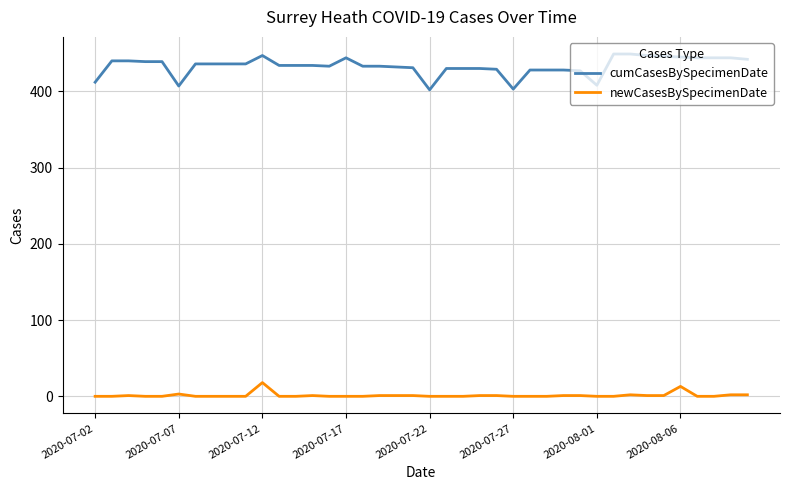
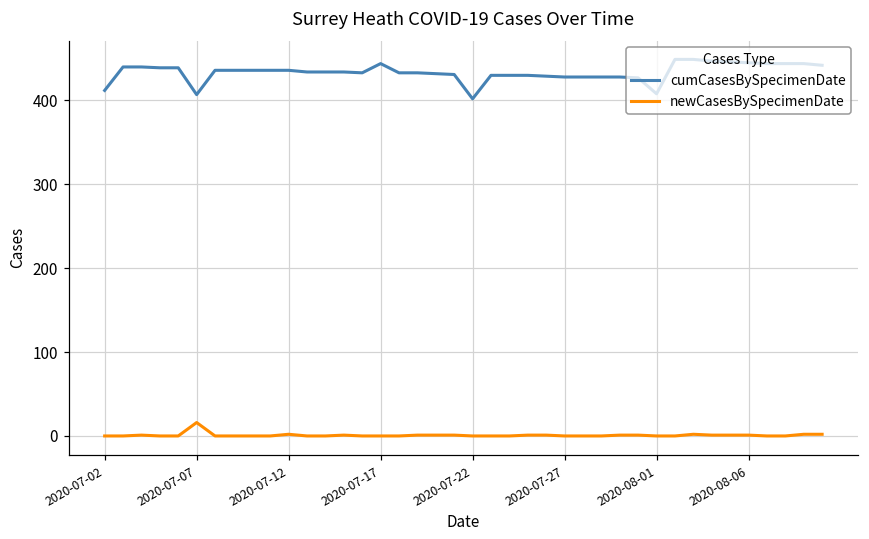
  {
    "cumCasesBySpecimenDate": {
      "2020-07-02": 410,
      "2020-07-07": 410,
-     "2020-07-12": 450,
+     "2020-07-12": 440,
      "2020-07-17": 440,
      "2020-07-22": 400,
-     "2020-07-27": 400
+     "2020-07-27": 430
    },
    "newCasesBySpecimenDate": {
      "2020-07-02": 0,
-     "2020-07-07": 0,
-     "2020-07-12": 20,
+     "2020-07-07": 20,
+     "2020-07-12": 0,
      "2020-07-17": 0,
      "2020-07-22": 0,
      "2020-07-27": 0,
      "2020-08-01": 0,
-     "2020-08-06": 10
+     "2020-08-06": 0
    }
  }
